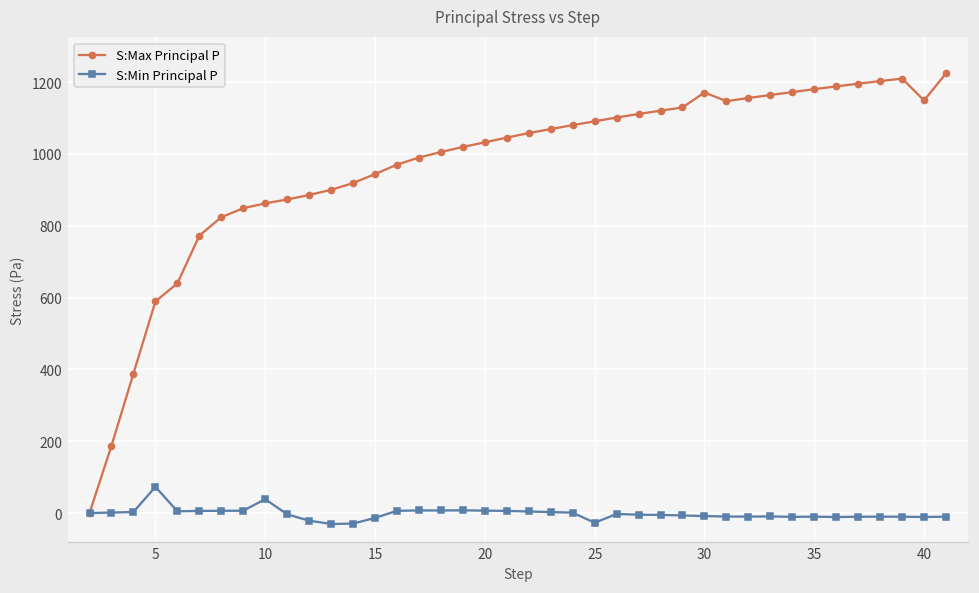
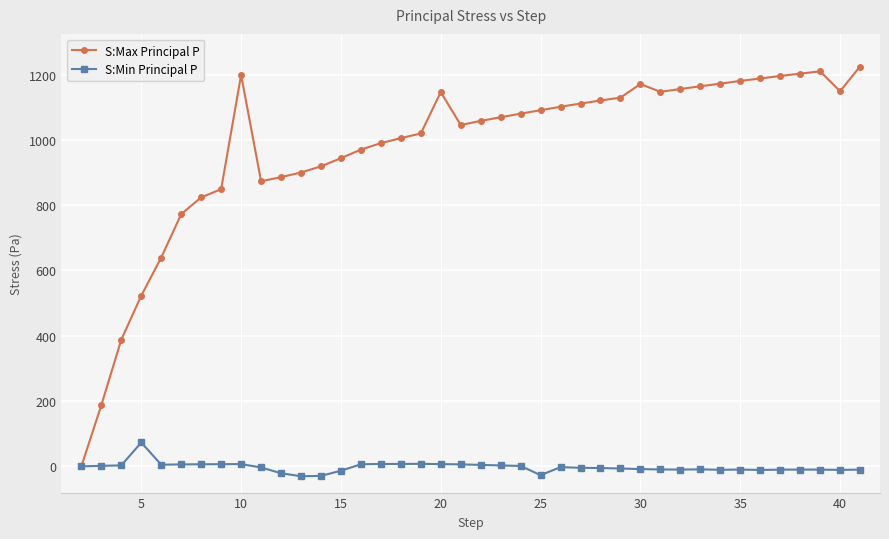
  {
    "S:Max Principal P": {
-     "5": 590,
-     "10": 860,
+     "5": 520,
+     "10": 1200,
      "15": 940,
-     "20": 1030,
+     "20": 1150,
      "25": 1090,
      "30": 1170,
      "35": 1180,
      "40": 1150
    },
    "S:Min Principal P": {
      "5": 70,
-     "10": 40,
+     "10": 10,
      "15": -10,
      "20": 10,
      "25": -30,
      "30": -10,
      "35": -10,
      "40": -10
    }
  }
